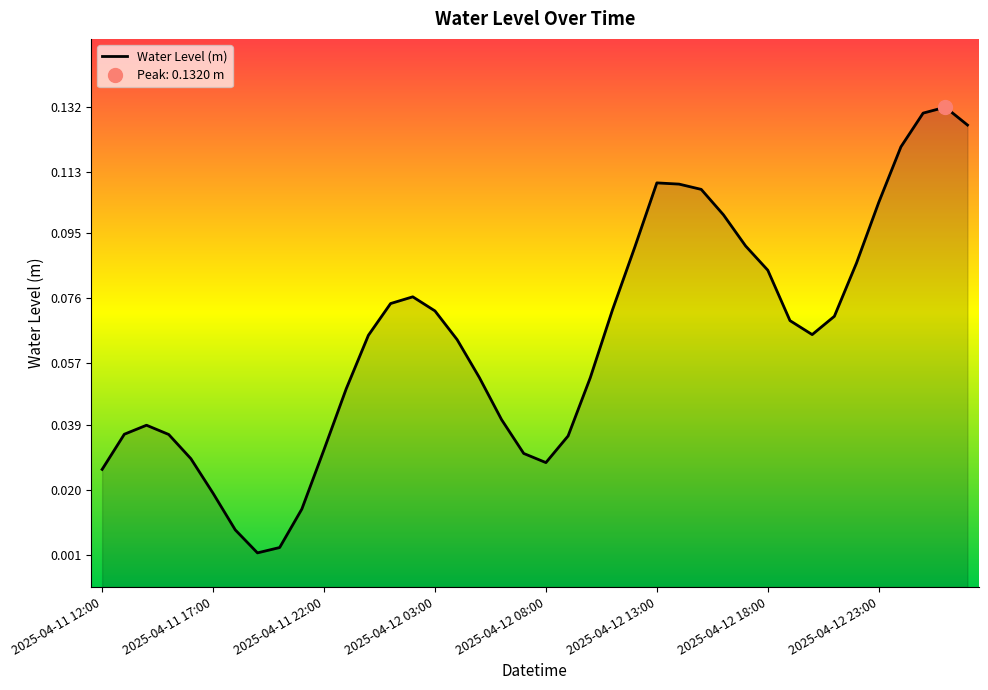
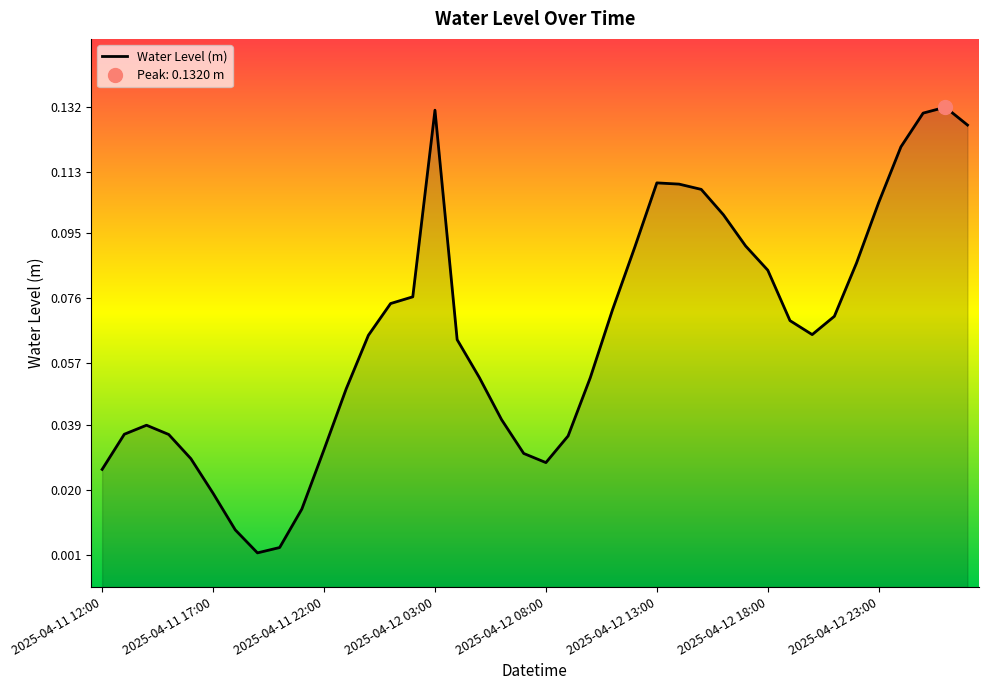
  {
    "Water Level (m)": {
      "2025-04-11 12:00": 0.026,
      "2025-04-11 17:00": 0.019,
      "2025-04-11 22:00": 0.032,
-     "2025-04-12 03:00": 0.072,
+     "2025-04-12 03:00": 0.131,
      "2025-04-12 08:00": 0.028,
      "2025-04-12 13:00": 0.110,
      "2025-04-12 18:00": 0.084,
      "2025-04-12 23:00": 0.104
    }
  }
